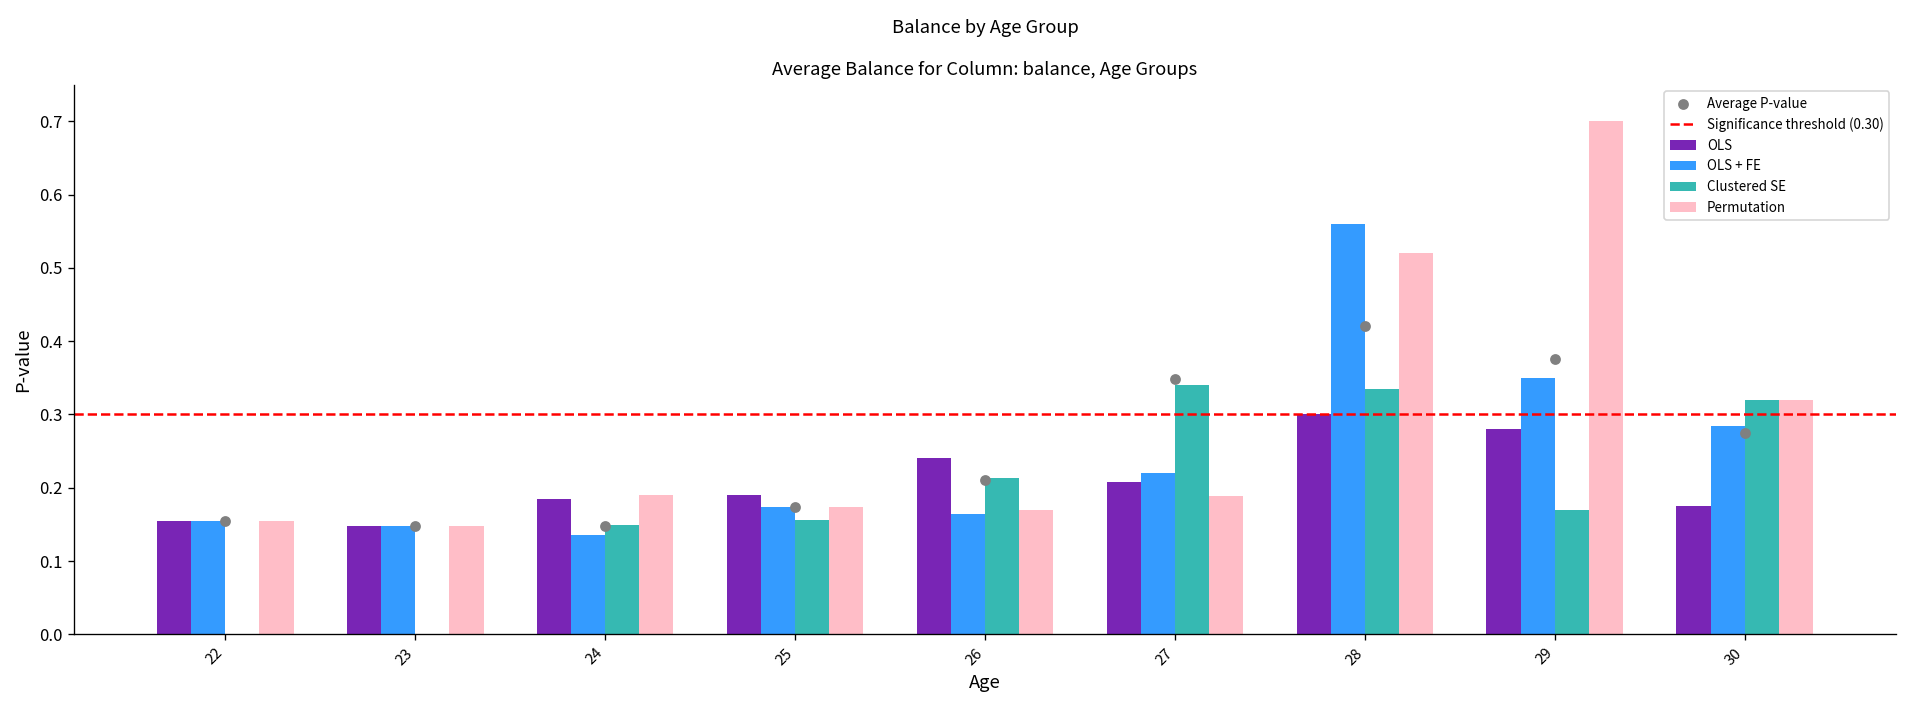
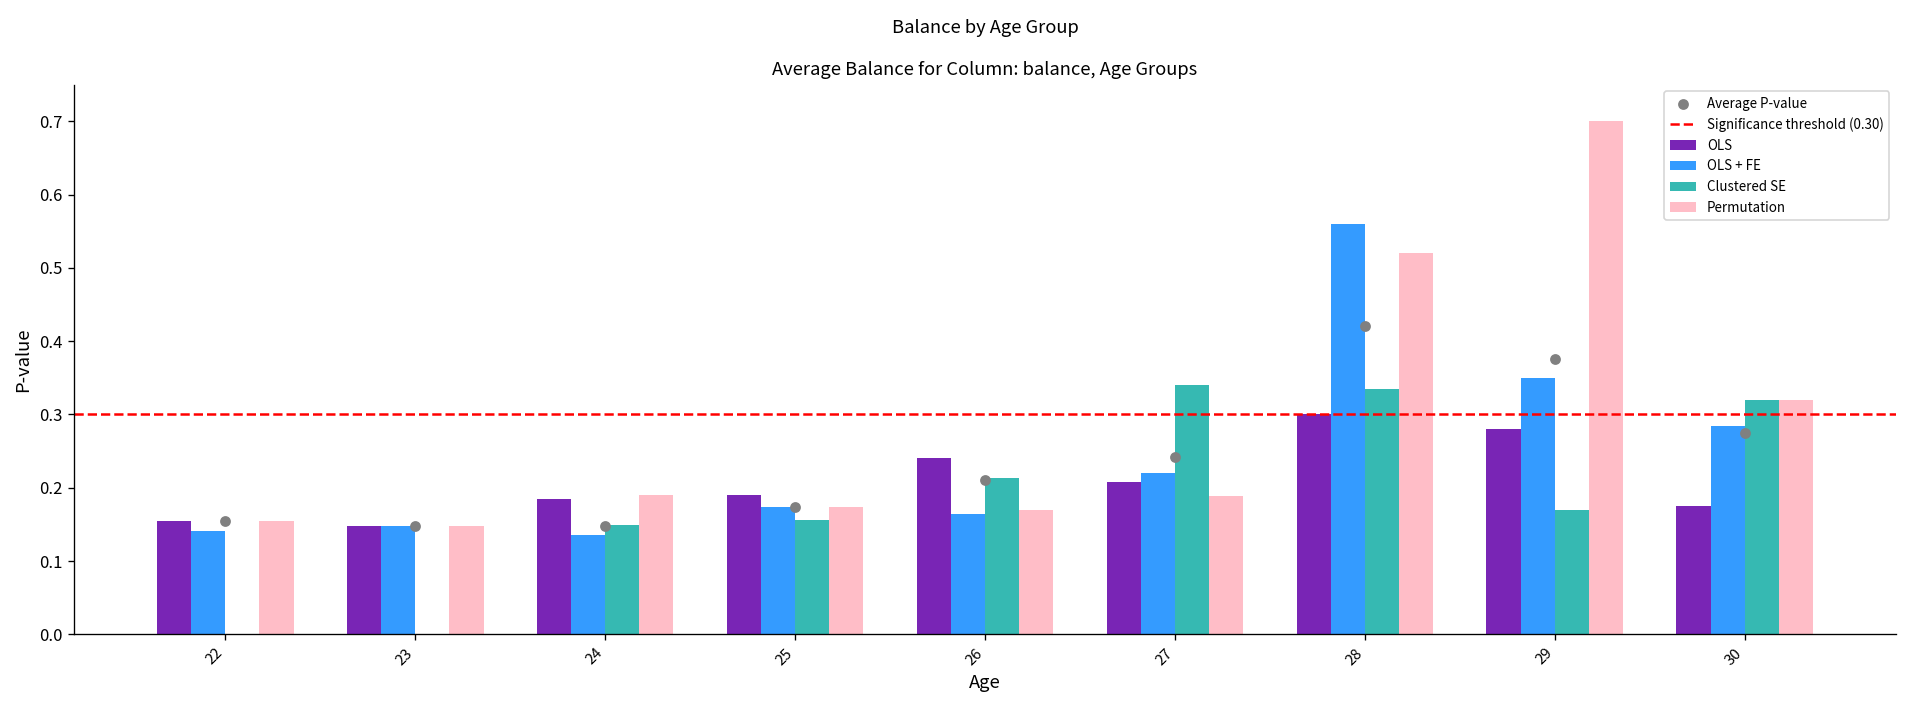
  {
    "OLS": {
      "22": 0.15,
      "23": 0.15,
      "24": 0.18,
      "25": 0.19,
      "26": 0.24,
      "27": 0.21,
      "28": 0.30,
      "29": 0.28,
      "30": 0.18
    },
    "Average P-value": {
-     "27": 0.35
+     "27": 0.24
    },
    "OLS + FE": {
-     "22": 0.15,
+     "22": 0.14,
      "23": 0.15,
      "24": 0.14,
      "25": 0.17,
      "26": 0.16,
      "27": 0.22,
      "28": 0.56,
      "29": 0.35,
      "30": 0.28
    },
    "Clustered SE": {
      "22": 0.00,
      "23": 0.00,
      "24": 0.15,
      "25": 0.16,
      "26": 0.21,
      "27": 0.34,
      "28": 0.33,
      "29": 0.17,
      "30": 0.32
    },
    "Permutation": {
      "22": 0.15,
      "23": 0.15,
      "24": 0.19,
      "25": 0.17,
      "26": 0.17,
      "27": 0.19,
      "28": 0.52,
      "29": 0.70,
      "30": 0.32
    }
  }
